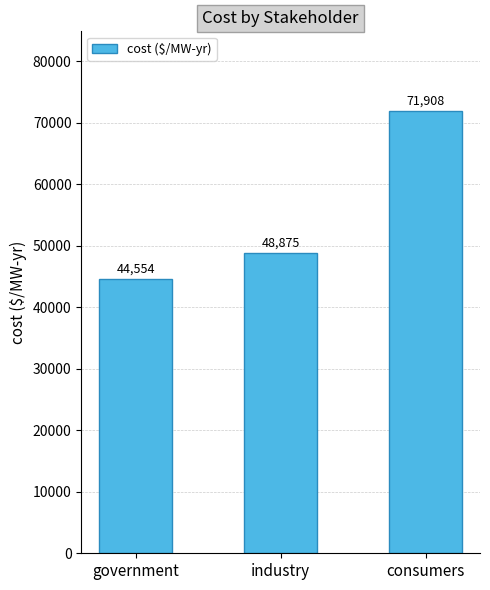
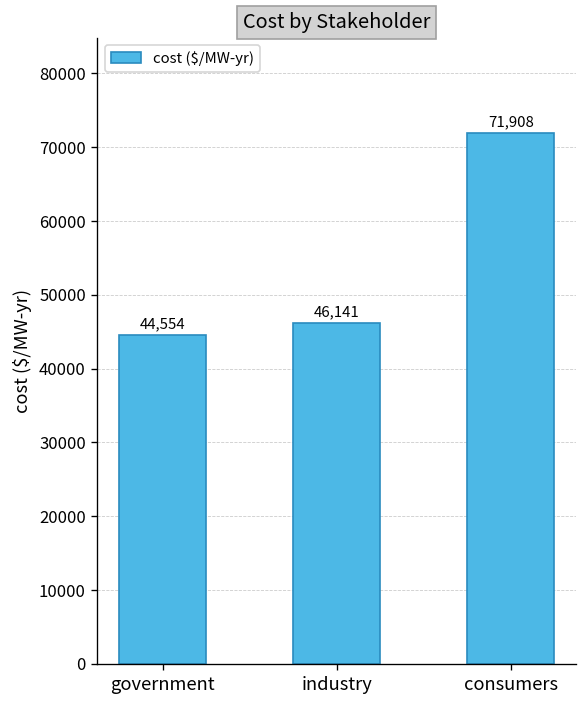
  {
    "government": "44,554",
-   "industry": "48,875",
+   "industry": "46,141",
    "consumers": "71,908"
  }
